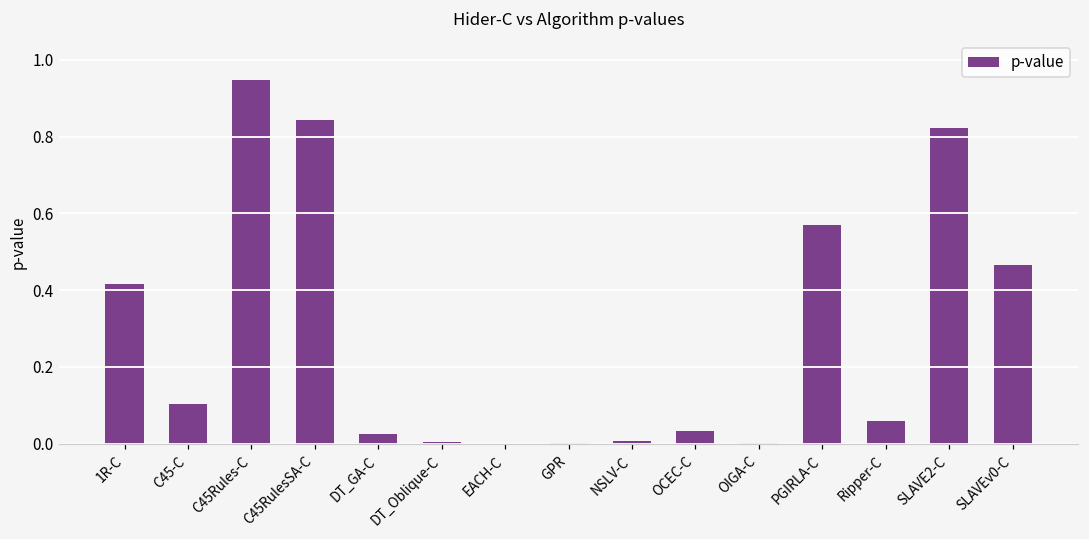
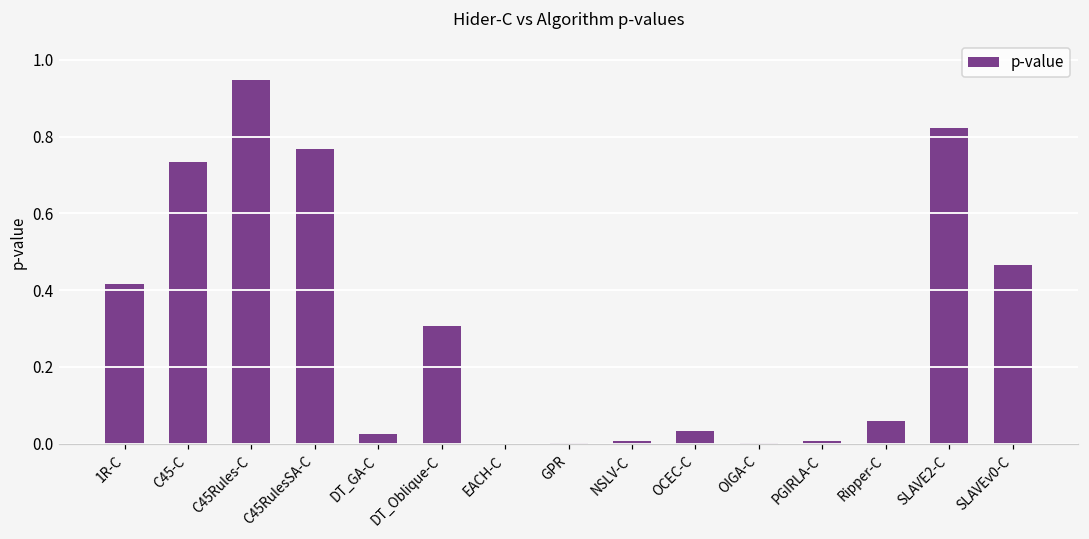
  {
    "1R-C": 0.42,
-   "C45-C": 0.10,
+   "C45-C": 0.73,
    "C45Rules-C": 0.95,
-   "C45RulesSA-C": 0.84,
+   "C45RulesSA-C": 0.77,
    "DT_GA-C": 0.03,
-   "DT_Oblique-C": 0.01,
+   "DT_Oblique-C": 0.31,
    "OCEC-C": 0.03,
-   "PGIRLA-C": 0.57,
+   "PGIRLA-C": 0.01,
    "Ripper-C": 0.06,
    "SLAVE2-C": 0.82,
    "SLAVEv0-C": 0.47
  }
